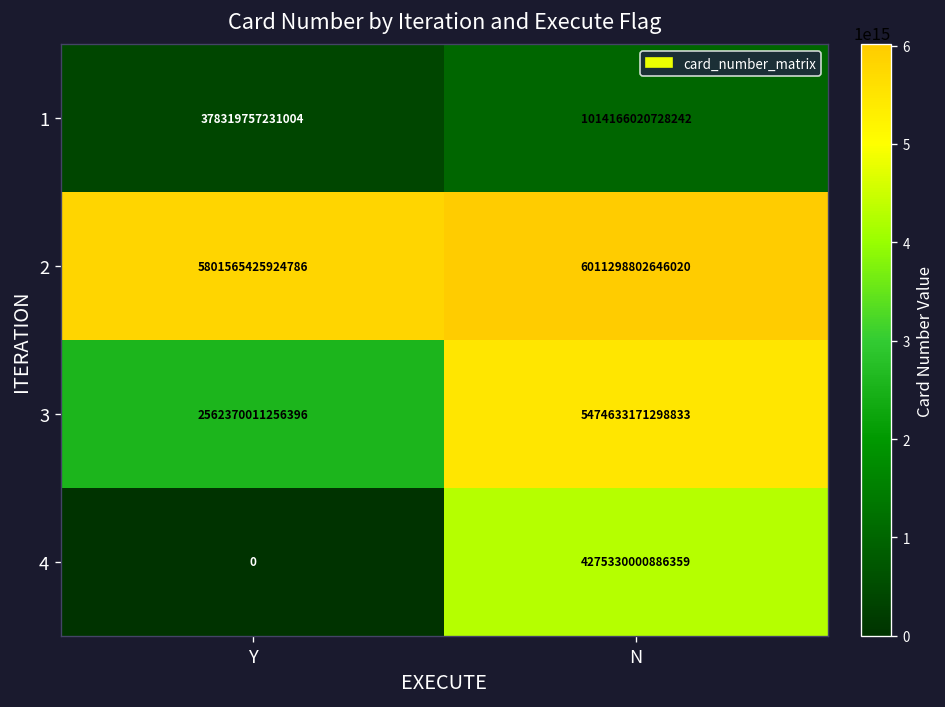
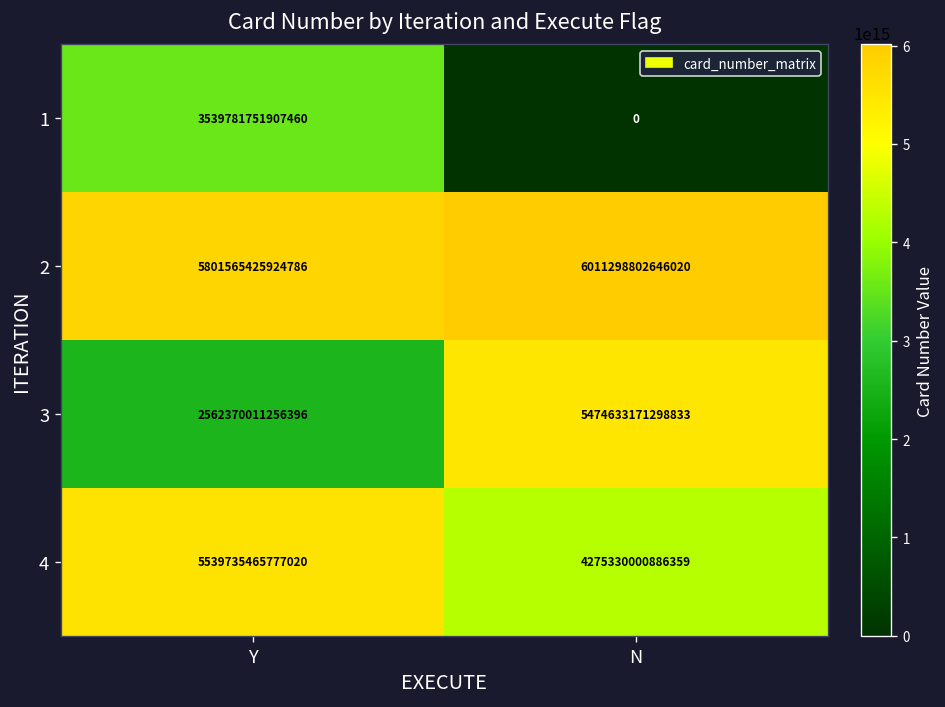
  {
    "1": {
-     "Y": 378319757231004,
-     "N": 1014166020728242
+     "Y": 3539781751907460,
+     "N": 0
    },
    "2": {
      "Y": 5801565425924786,
      "N": 6011298802646020
    },
    "3": {
      "Y": 2562370011256396,
      "N": 5474633171298833
    },
    "4": {
-     "Y": 0,
+     "Y": 5539735465777020,
      "N": 4275330000886359
    }
  }
